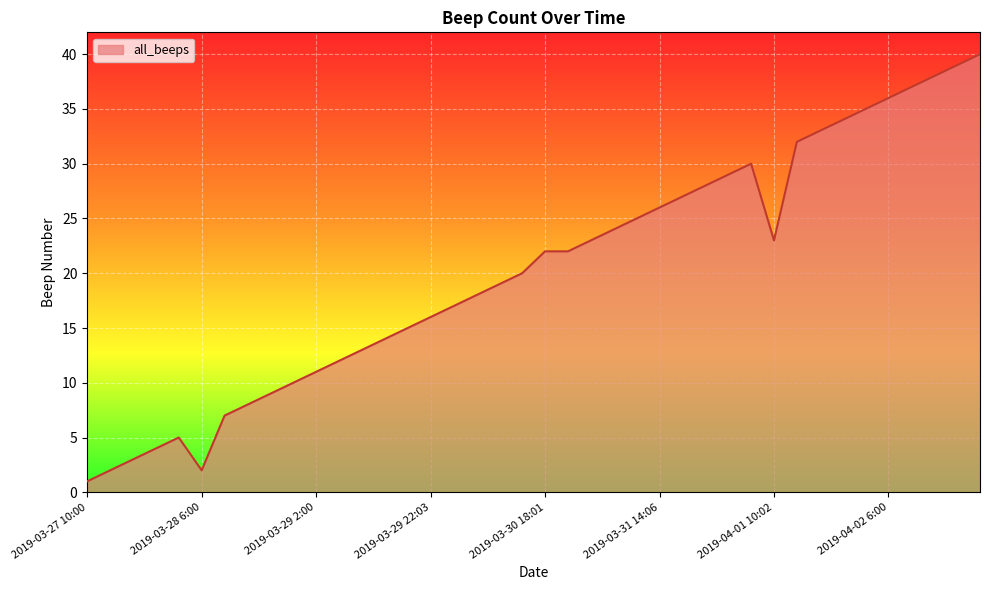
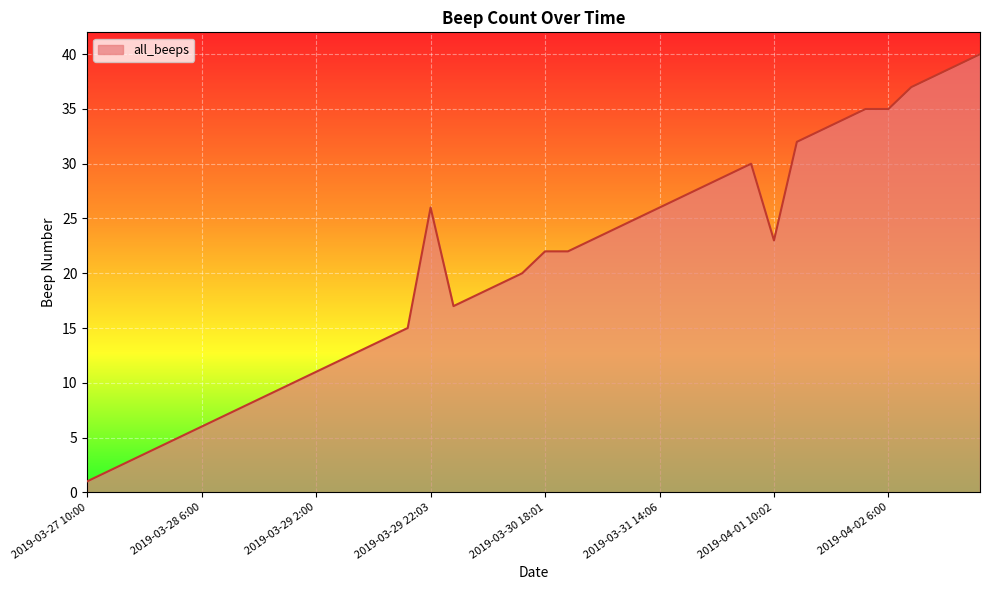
  {
    "2019-03-27 10:00": 1,
-   "2019-03-28 6:00": 2,
+   "2019-03-28 6:00": 6,
    "2019-03-29 2:00": 11,
-   "2019-03-29 22:03": 16,
+   "2019-03-29 22:03": 26,
    "2019-03-30 18:01": 22,
    "2019-03-31 14:06": 26,
    "2019-04-01 10:02": 23,
-   "2019-04-02 6:00": 36
+   "2019-04-02 6:00": 35
  }
